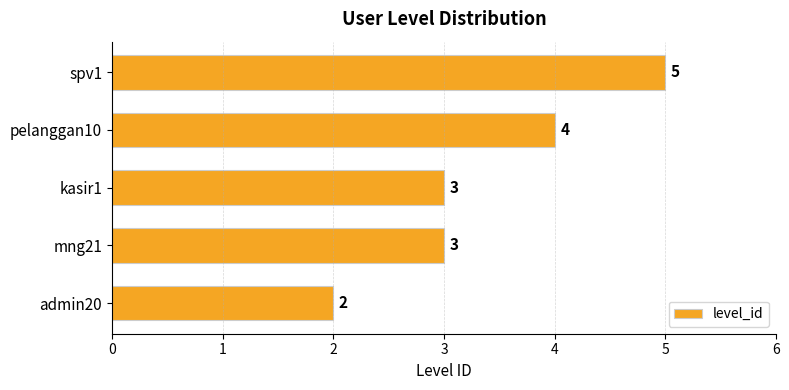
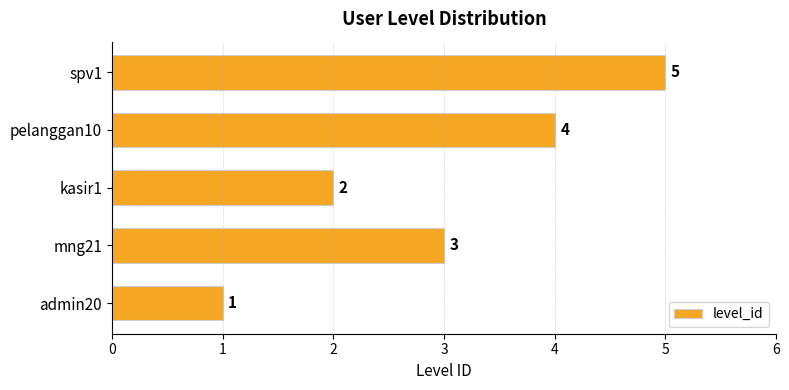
  {
    "spv1": 5,
    "pelanggan10": 4,
-   "kasir1": 3,
+   "kasir1": 2,
    "mng21": 3,
-   "admin20": 2
+   "admin20": 1
  }
